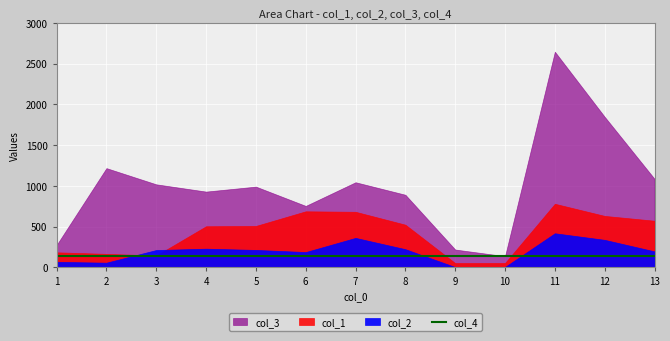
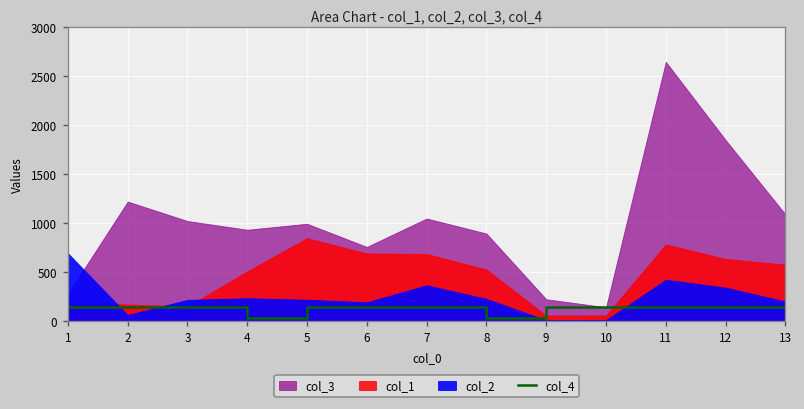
  {
    "col_4": {
      "1": 100,
-     "4": 100,
+     "4": 0,
      "5": 100,
      "6": 100,
      "7": 100,
-     "8": 100,
+     "8": 0,
      "9": 100,
      "11": 100,
      "12": 100,
      "13": 100
    },
    "col_3": {
      "1": 300,
      "2": 1200,
      "3": 1000,
      "4": 900,
      "5": 1000,
      "6": 800,
      "7": 1000,
      "8": 900,
      "9": 200,
      "11": 2600,
      "12": 1800,
      "13": 1100
    },
    "col_1": {
      "1": 200,
      "4": 500,
-     "5": 500,
+     "5": 800,
      "6": 700,
      "7": 700,
      "8": 500,
      "9": 100,
      "10": 100,
      "11": 800,
      "12": 600,
      "13": 600
    },
    "col_2": {
-     "1": 100,
+     "1": 700,
      "2": 100,
      "3": 200,
      "4": 200,
      "5": 200,
      "6": 200,
      "7": 400,
      "8": 200,
      "11": 400,
      "12": 300,
      "13": 200
    }
  }
